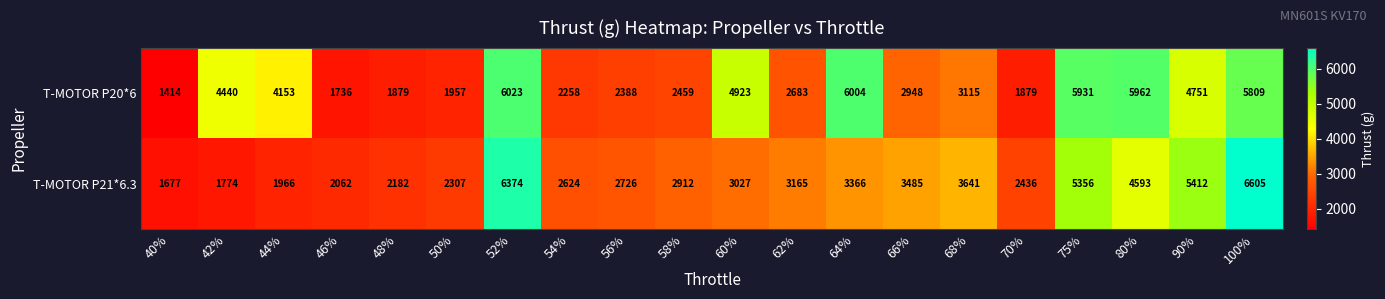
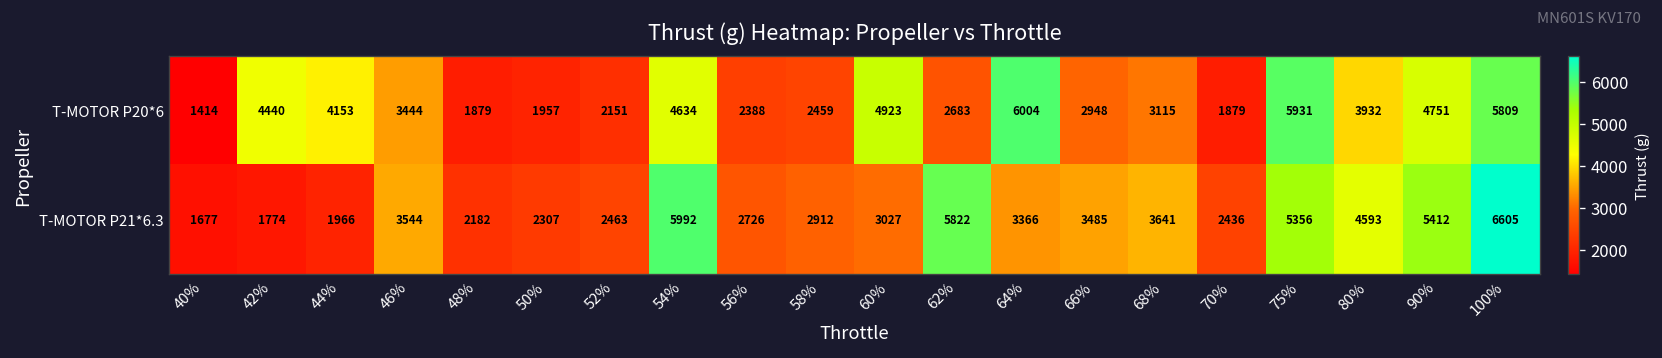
  {
    "T-MOTOR P20*6": {
      "40%": 1414,
      "42%": 4440,
      "44%": 4153,
-     "46%": 1736,
+     "46%": 3444,
      "48%": 1879,
      "50%": 1957,
-     "52%": 6023,
-     "54%": 2258,
+     "52%": 2151,
+     "54%": 4634,
      "56%": 2388,
      "58%": 2459,
      "60%": 4923,
      "62%": 2683,
      "64%": 6004,
      "66%": 2948,
      "68%": 3115,
      "70%": 1879,
      "75%": 5931,
-     "80%": 5962,
+     "80%": 3932,
      "90%": 4751,
      "100%": 5809
    },
    "T-MOTOR P21*6.3": {
      "40%": 1677,
      "42%": 1774,
      "44%": 1966,
-     "46%": 2062,
+     "46%": 3544,
      "48%": 2182,
      "50%": 2307,
-     "52%": 6374,
-     "54%": 2624,
+     "52%": 2463,
+     "54%": 5992,
      "56%": 2726,
      "58%": 2912,
      "60%": 3027,
-     "62%": 3165,
+     "62%": 5822,
      "64%": 3366,
      "66%": 3485,
      "68%": 3641,
      "70%": 2436,
      "75%": 5356,
      "80%": 4593,
      "90%": 5412,
      "100%": 6605
    }
  }
